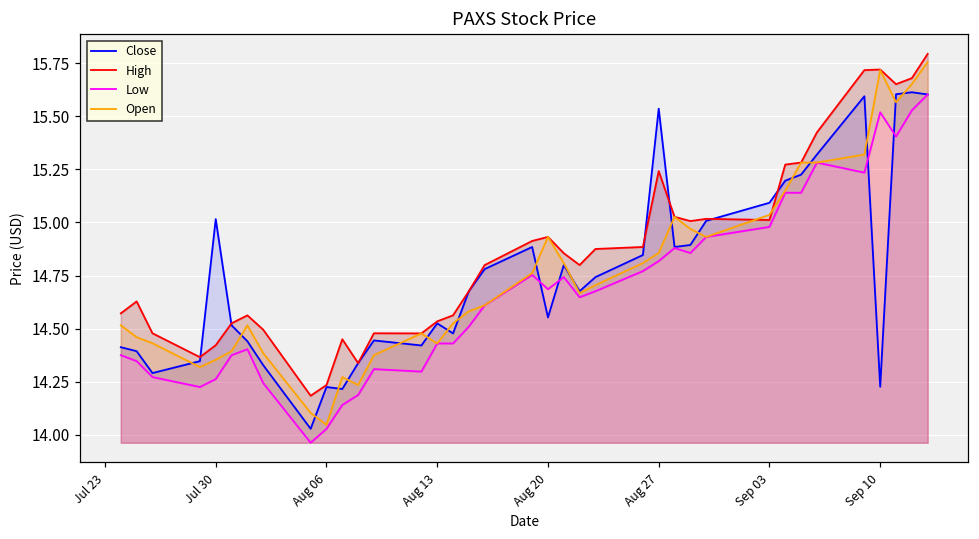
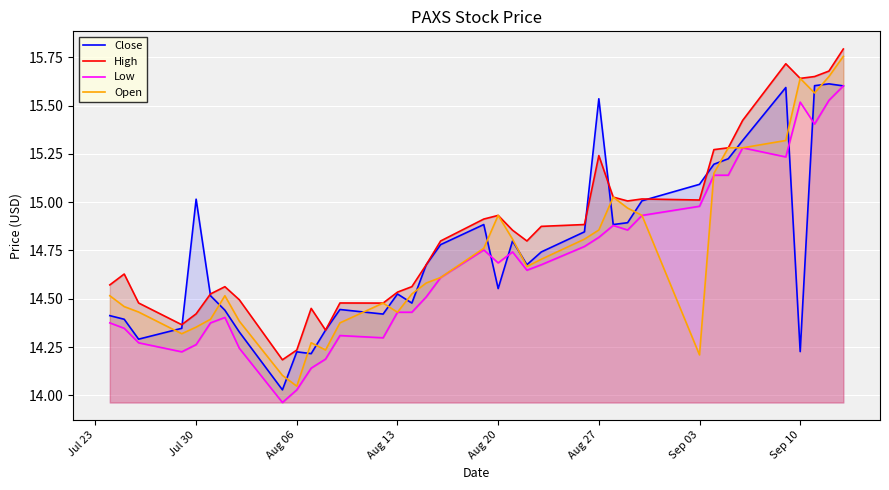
  {
    "Close": {
      "Jul 30": 15.02,
      "Aug 20": 14.55,
      "Aug 27": 15.54,
      "Sep 03": 15.09,
      "Sep 10": 14.23
    },
    "High": {
      "Jul 30": 14.42,
      "Aug 27": 15.24,
      "Sep 03": 15.01,
-     "Sep 10": 15.72
+     "Sep 10": 15.64
    },
    "Low": {
      "Jul 30": 14.26,
      "Aug 06": 14.03,
      "Aug 20": 14.69,
      "Aug 27": 14.82,
      "Sep 03": 14.98,
      "Sep 10": 15.52
    },
    "Open": {
      "Jul 30": 14.35,
      "Aug 06": 14.05,
      "Aug 27": 14.86,
-     "Sep 03": 15.04,
-     "Sep 10": 15.72
+     "Sep 03": 14.21,
+     "Sep 10": 15.64
    }
  }
